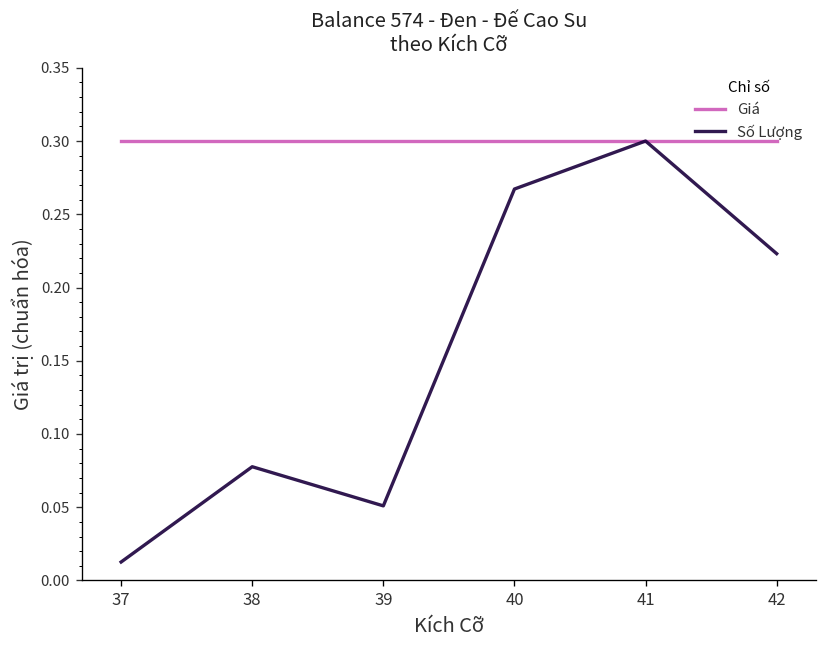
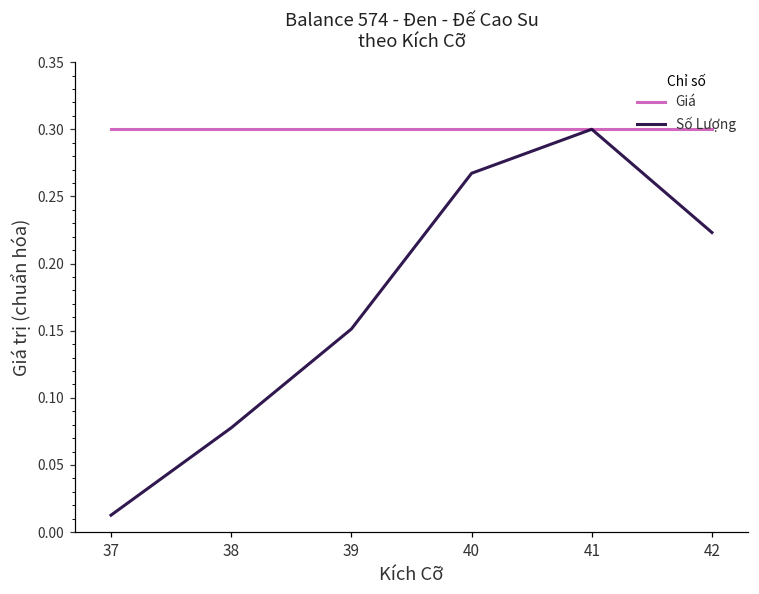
  {
    "Giá": {
      "37": 0.300,
      "38": 0.300,
      "39": 0.300,
      "40": 0.300,
      "42": 0.300
    },
    "Số Lượng": {
      "37": 0.013,
      "38": 0.078,
-     "39": 0.051,
+     "39": 0.151,
      "40": 0.267,
      "42": 0.223
    }
  }
